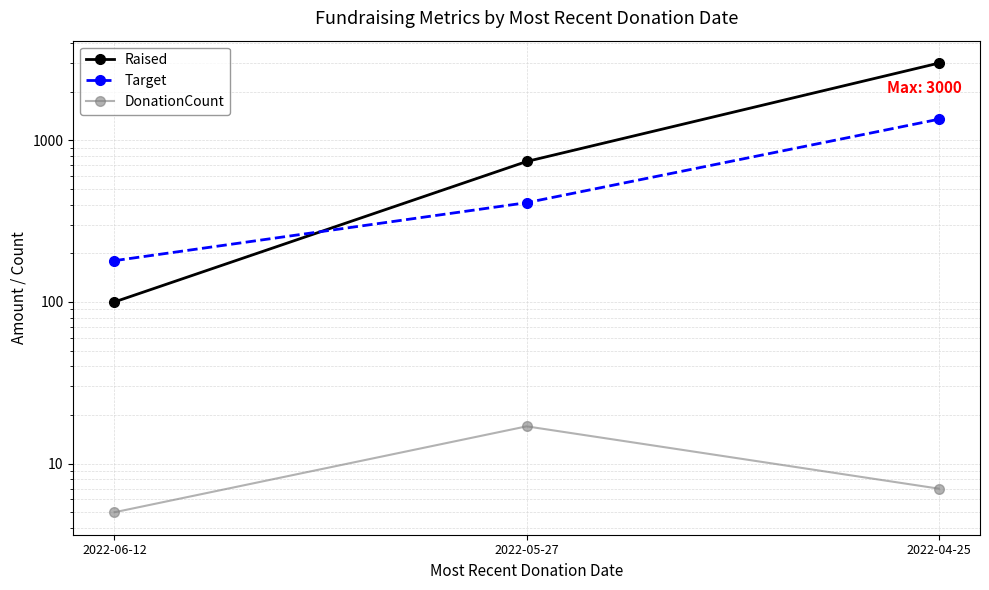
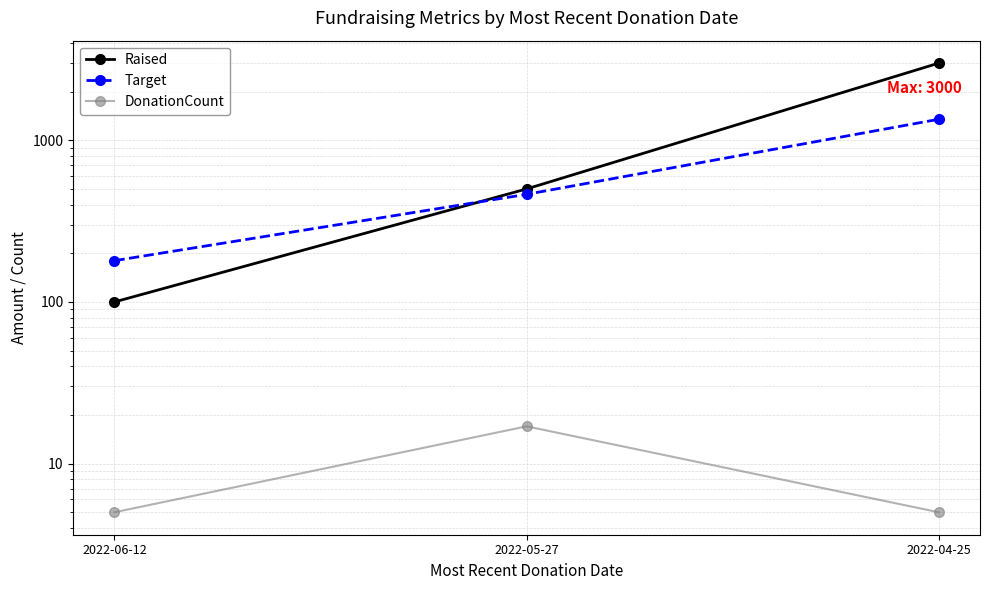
  {
    "Raised": {
      "2022-06-12": 100,
-     "2022-05-27": 700
+     "2022-05-27": 500
    },
    "Target": {
      "2022-06-12": 180,
-     "2022-05-27": 410,
+     "2022-05-27": 460,
      "2022-04-25": 1300
    },
    "DonationCount": {
      "2022-06-12": 5,
      "2022-05-27": 17,
-     "2022-04-25": 7
+     "2022-04-25": 5
    }
  }
